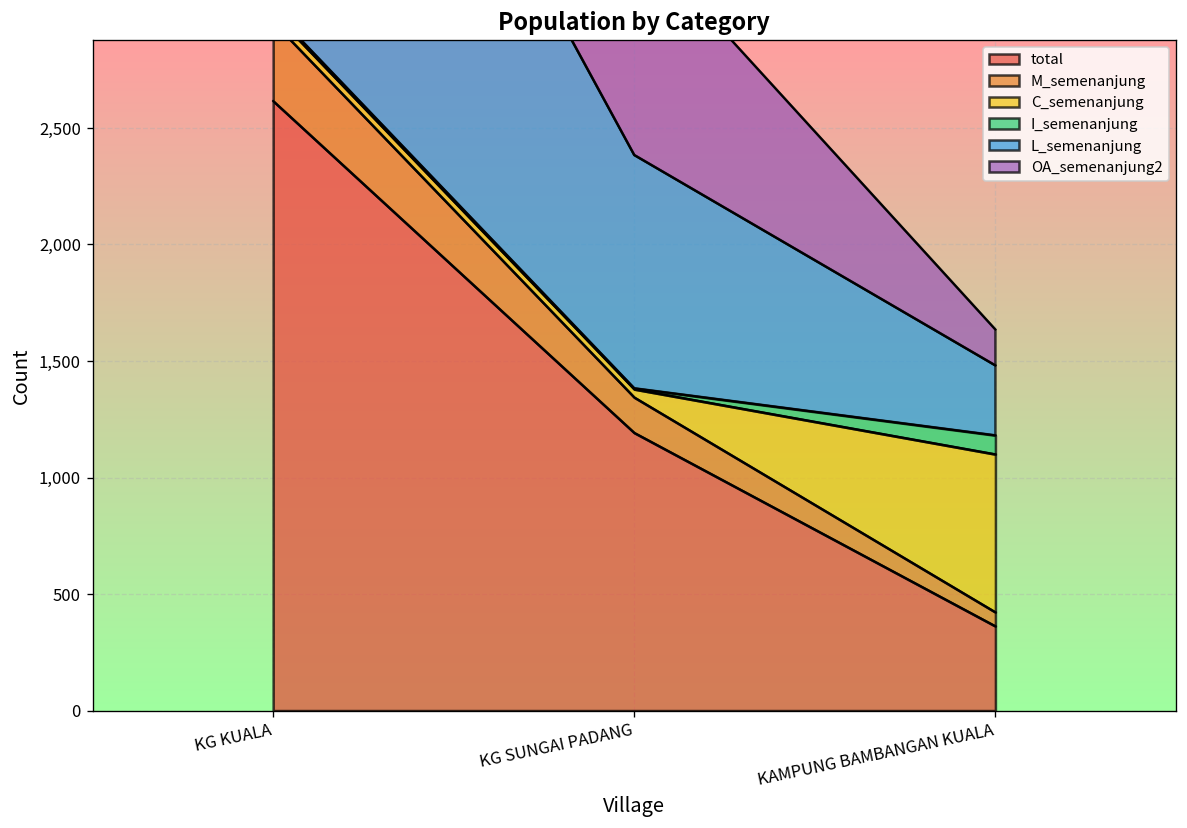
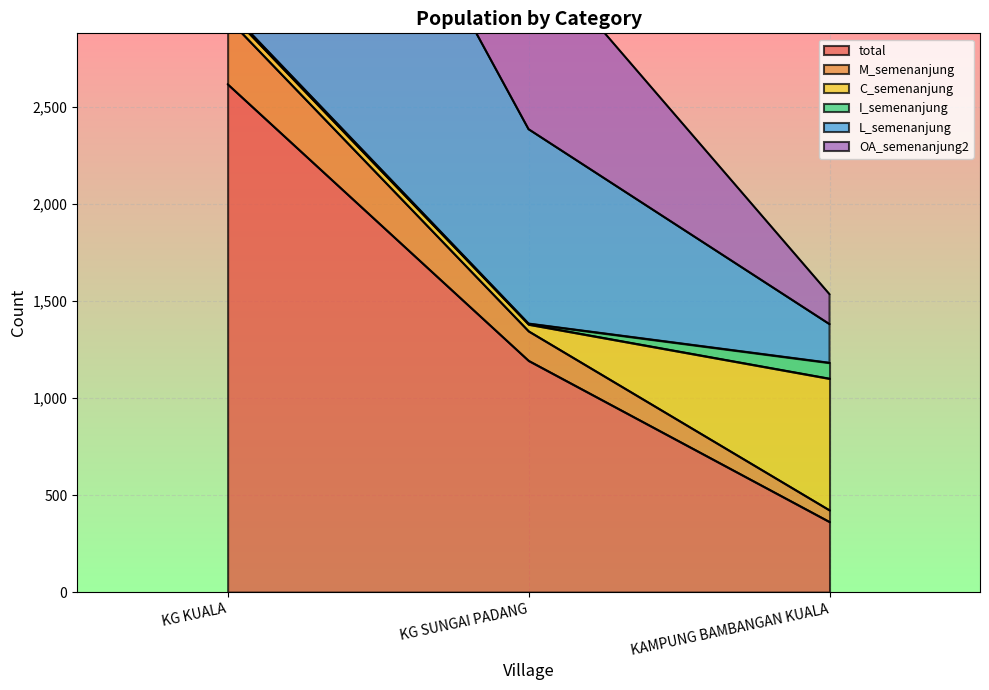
  {
    "C_semenanjung": {
      "KAMPUNG BAMBANGAN KUALA": "680"
    },
    "I_semenanjung": {
      "KAMPUNG BAMBANGAN KUALA": "80"
    },
    "L_semenanjung": {
      "KG SUNGAI PADANG": "1,000",
-     "KAMPUNG BAMBANGAN KUALA": "300"
+     "KAMPUNG BAMBANGAN KUALA": "200"
    },
    "OA_semenanjung2": {
      "KAMPUNG BAMBANGAN KUALA": "150"
    }
  }
